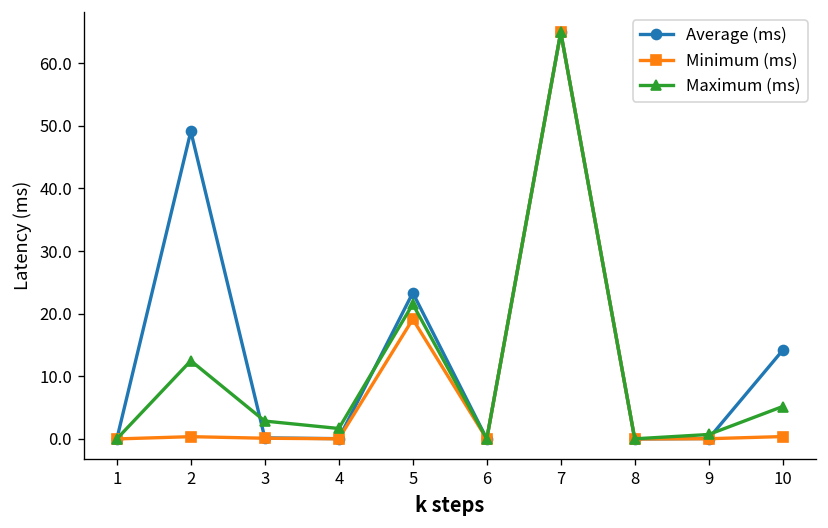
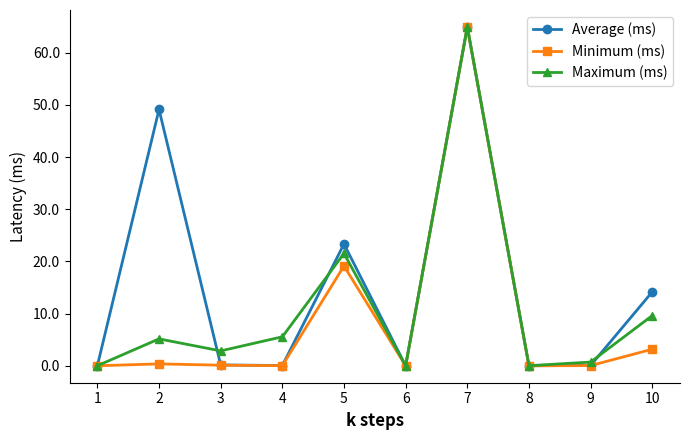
  {
    "Average (ms)": {
      "2": 49,
      "5": 23,
      "10": 14
    },
    "Minimum (ms)": {
      "2": 0,
      "5": 19,
-     "10": 0
+     "10": 3
    },
    "Maximum (ms)": {
-     "2": 12,
+     "2": 5,
      "3": 3,
-     "4": 2,
+     "4": 6,
      "5": 22,
      "9": 1,
-     "10": 5
+     "10": 10
    }
  }
